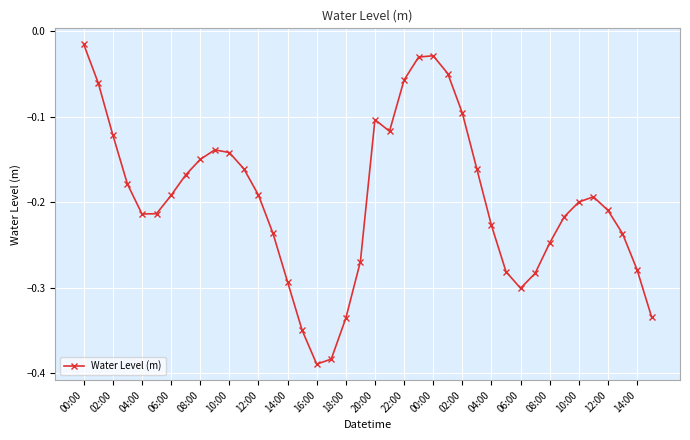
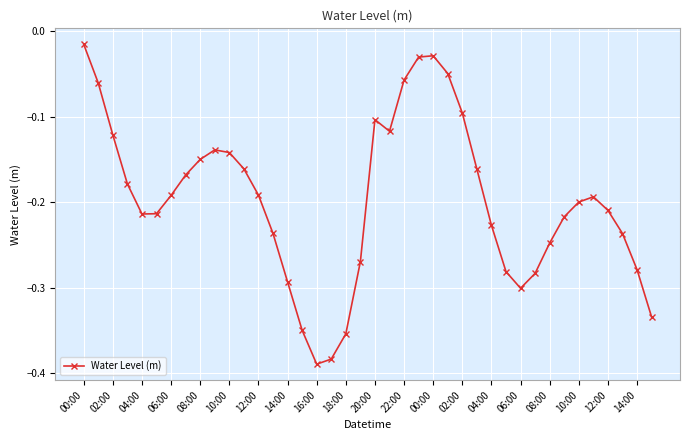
  {
    "16:00": -0.39,
-   "18:00": -0.34,
+   "18:00": -0.35,
    "20:00": -0.10,
    "22:00": -0.06
  }
